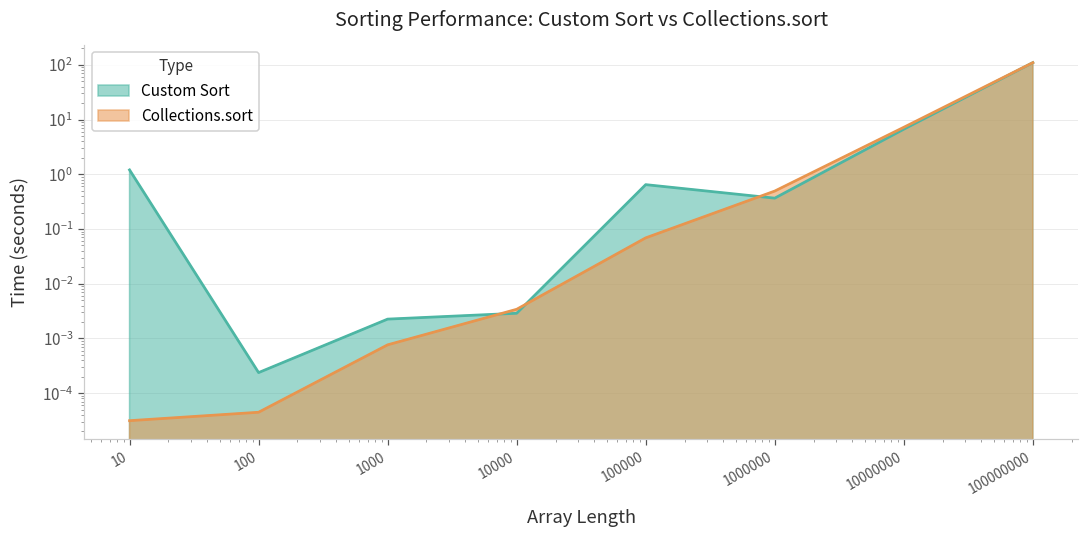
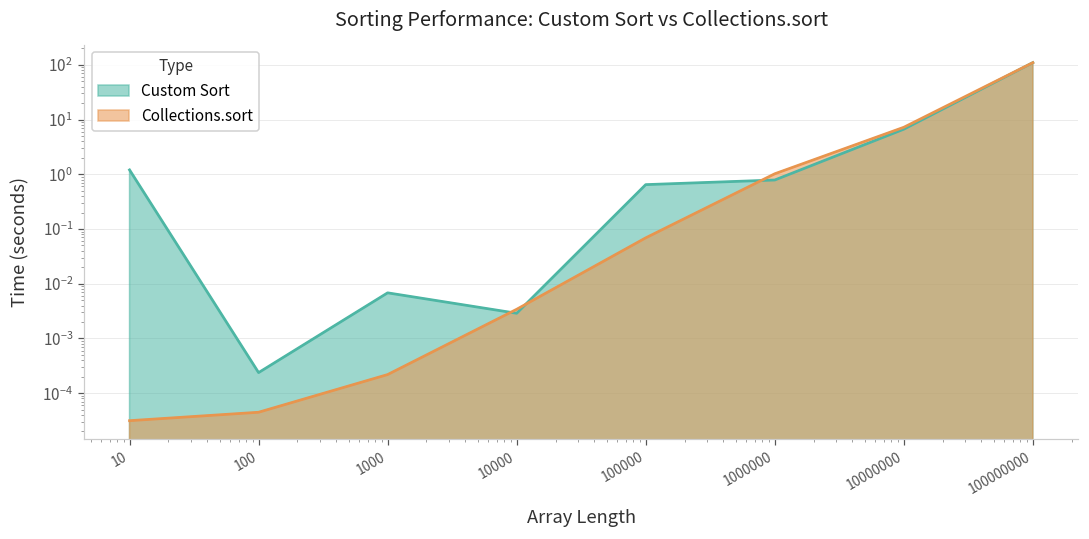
  {
    "Custom Sort": {
      "10": 1.2,
      "100": 0.0002,
-     "1000": 0.002,
+     "1000": 0.007,
      "10000": 0.003,
      "100000": 0.6,
-     "1000000": 0.4
+     "1000000": 0.8
    },
    "Collections.sort": {
      "10": 0.00003,
      "100": 0.00004,
-     "1000": 0.0008,
+     "1000": 0.0002,
      "10000": 0.003,
      "100000": 0.07,
-     "1000000": 0.5
+     "1000000": 1.0
    }
  }
